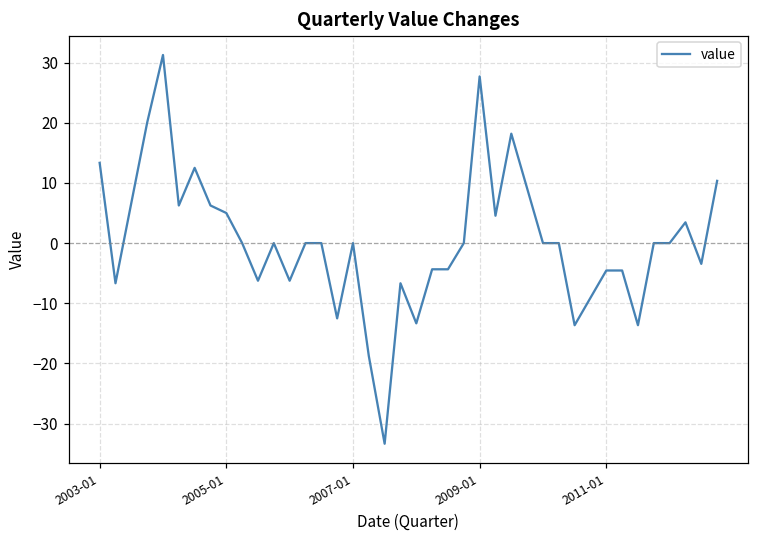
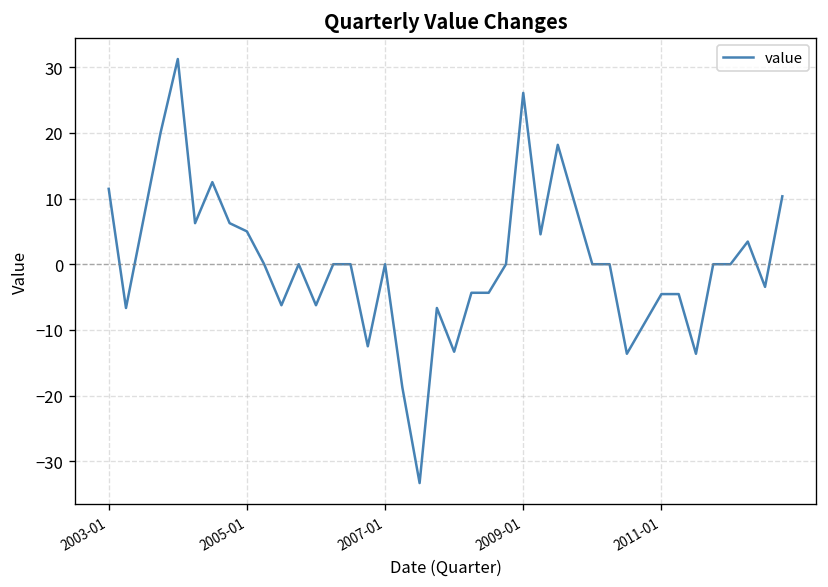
  {
-   "2003-01": 13,
+   "2003-01": 11,
    "2005-01": 5,
    "2007-01": 0,
-   "2009-01": 28,
+   "2009-01": 26,
    "2011-01": -5
  }
